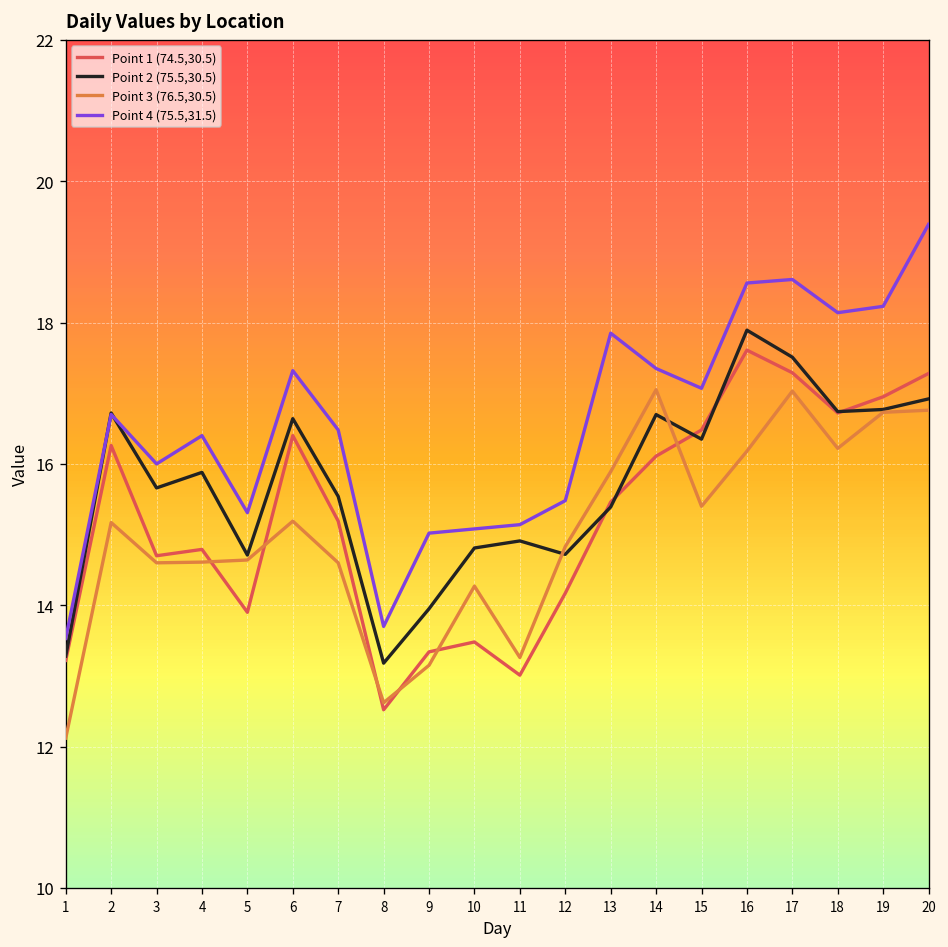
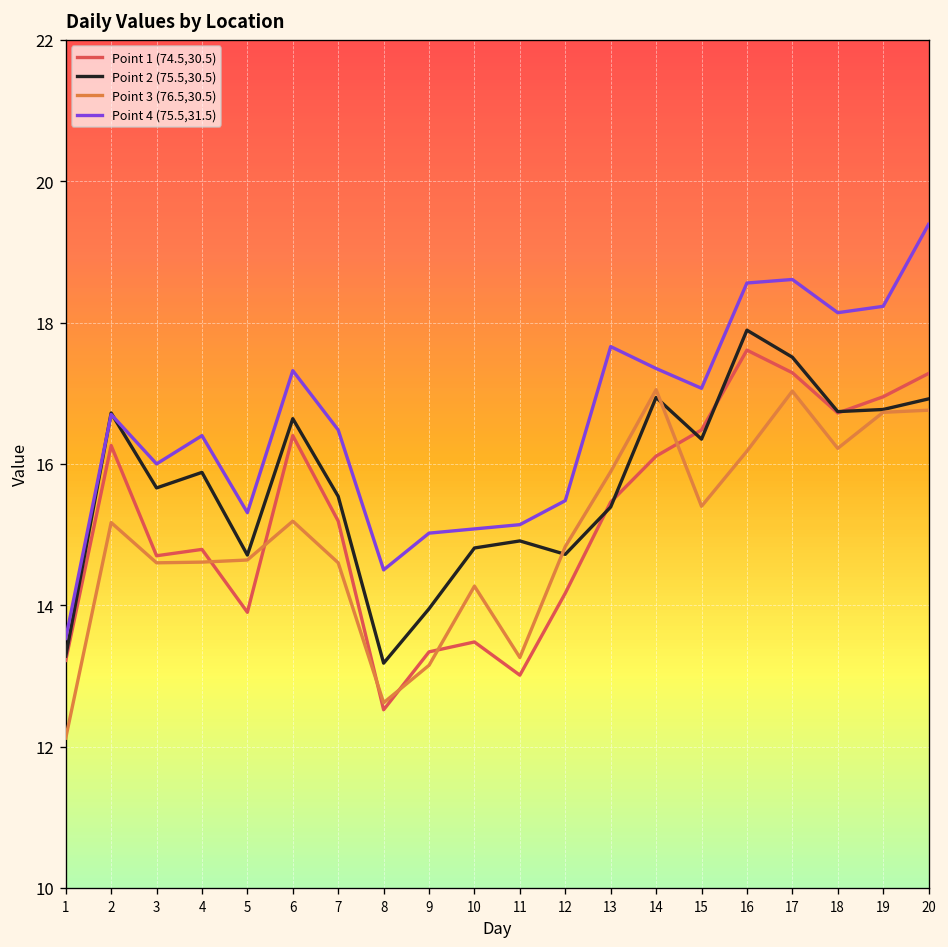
  {
    "Point 2 (75.5,30.5)": {
      "1": 13.3,
      "3": 15.7,
      "4": 15.9,
      "5": 14.7,
      "6": 16.6,
      "7": 15.5,
      "8": 13.2,
      "9": 14.0,
      "10": 14.8,
      "11": 14.9,
      "12": 14.7,
      "13": 15.4,
-     "14": 16.7,
+     "14": 16.9,
      "15": 16.4,
      "16": 17.9,
      "17": 17.5,
      "20": 16.9
    },
    "Point 4 (75.5,31.5)": {
      "1": 13.5,
      "3": 16.0,
      "4": 16.4,
      "5": 15.3,
      "6": 17.3,
      "7": 16.5,
-     "8": 13.7,
+     "8": 14.5,
      "9": 15.0,
      "10": 15.1,
      "11": 15.1,
      "12": 15.5,
-     "13": 17.9,
+     "13": 17.7,
      "14": 17.4,
      "15": 17.1,
      "16": 18.6,
      "17": 18.6,
      "18": 18.1,
      "19": 18.2,
      "20": 19.4
    }
  }
